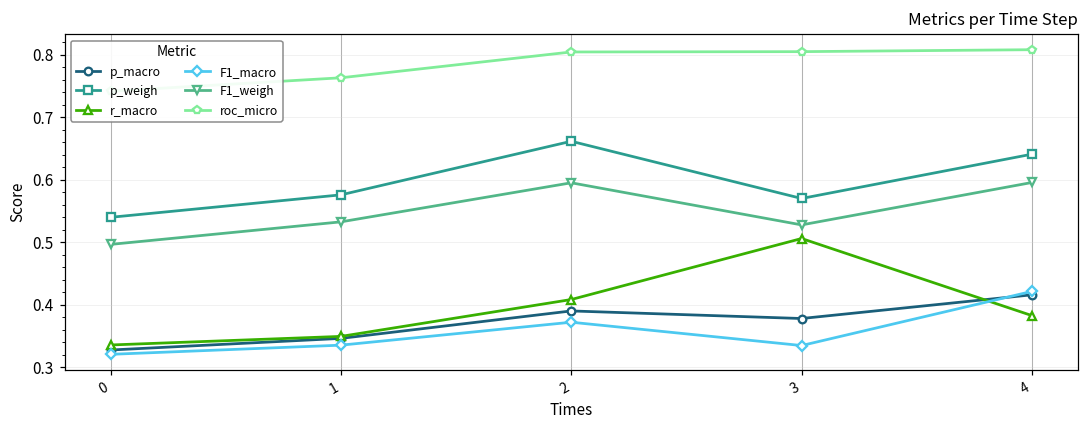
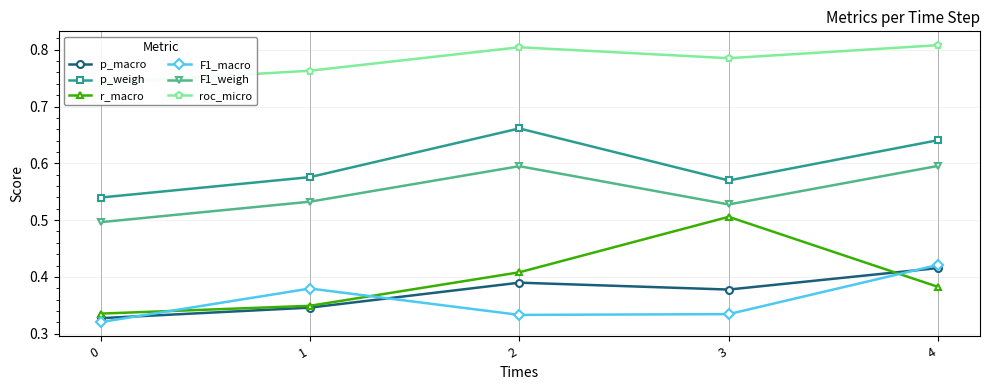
  {
    "p_macro": {
      "0": 0.33,
      "2": 0.39,
      "3": 0.38,
      "4": 0.42
    },
    "r_macro": {
      "0": 0.34,
      "2": 0.41,
      "3": 0.51,
      "4": 0.38
    },
    "F1_macro": {
      "0": 0.32,
-     "1": 0.34,
-     "2": 0.37,
+     "1": 0.38,
+     "2": 0.33,
      "3": 0.33,
      "4": 0.42
    },
    "roc_micro": {
      "1": 0.76,
      "2": 0.80,
-     "3": 0.80,
+     "3": 0.79,
      "4": 0.81
    }
  }
